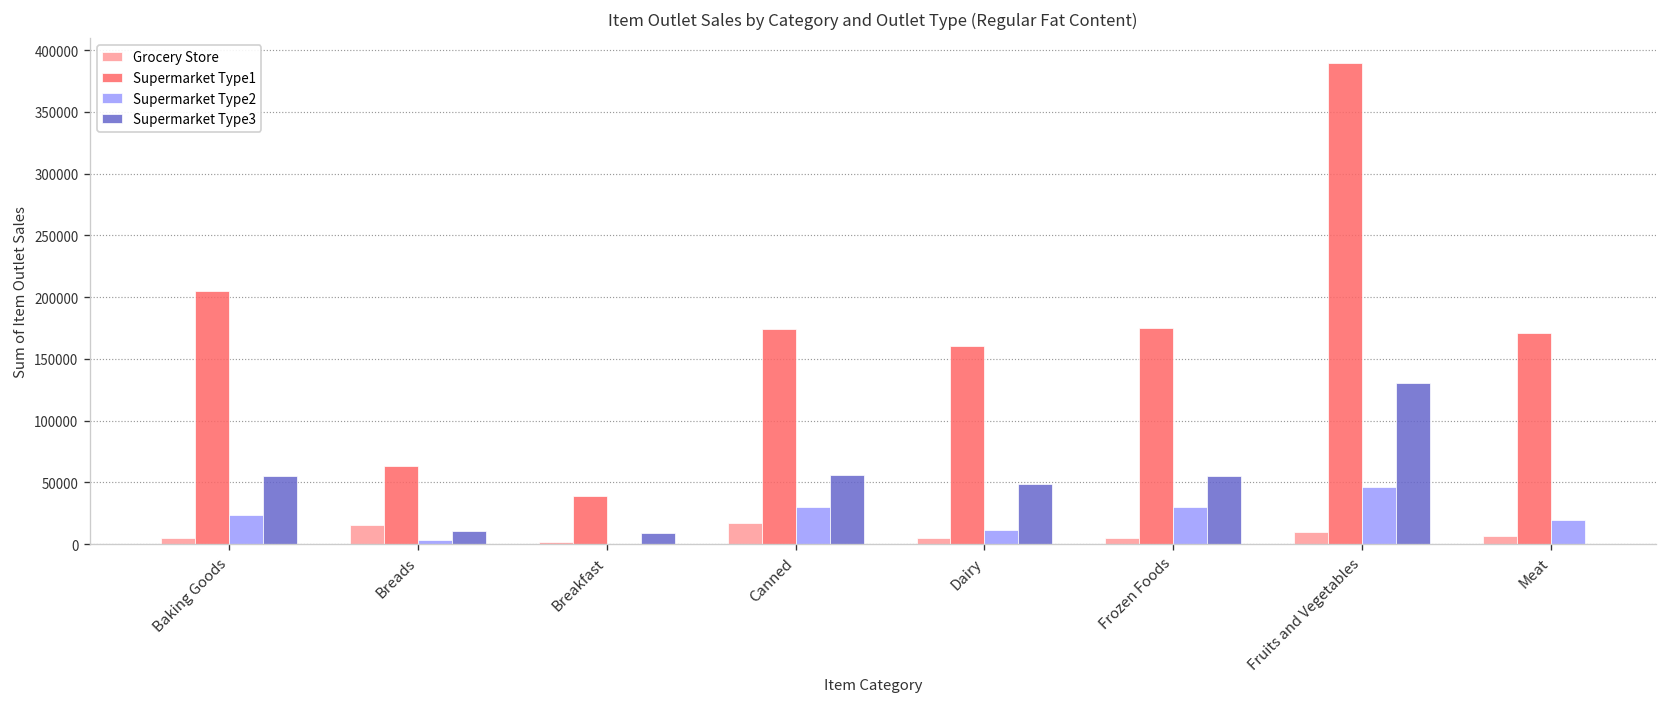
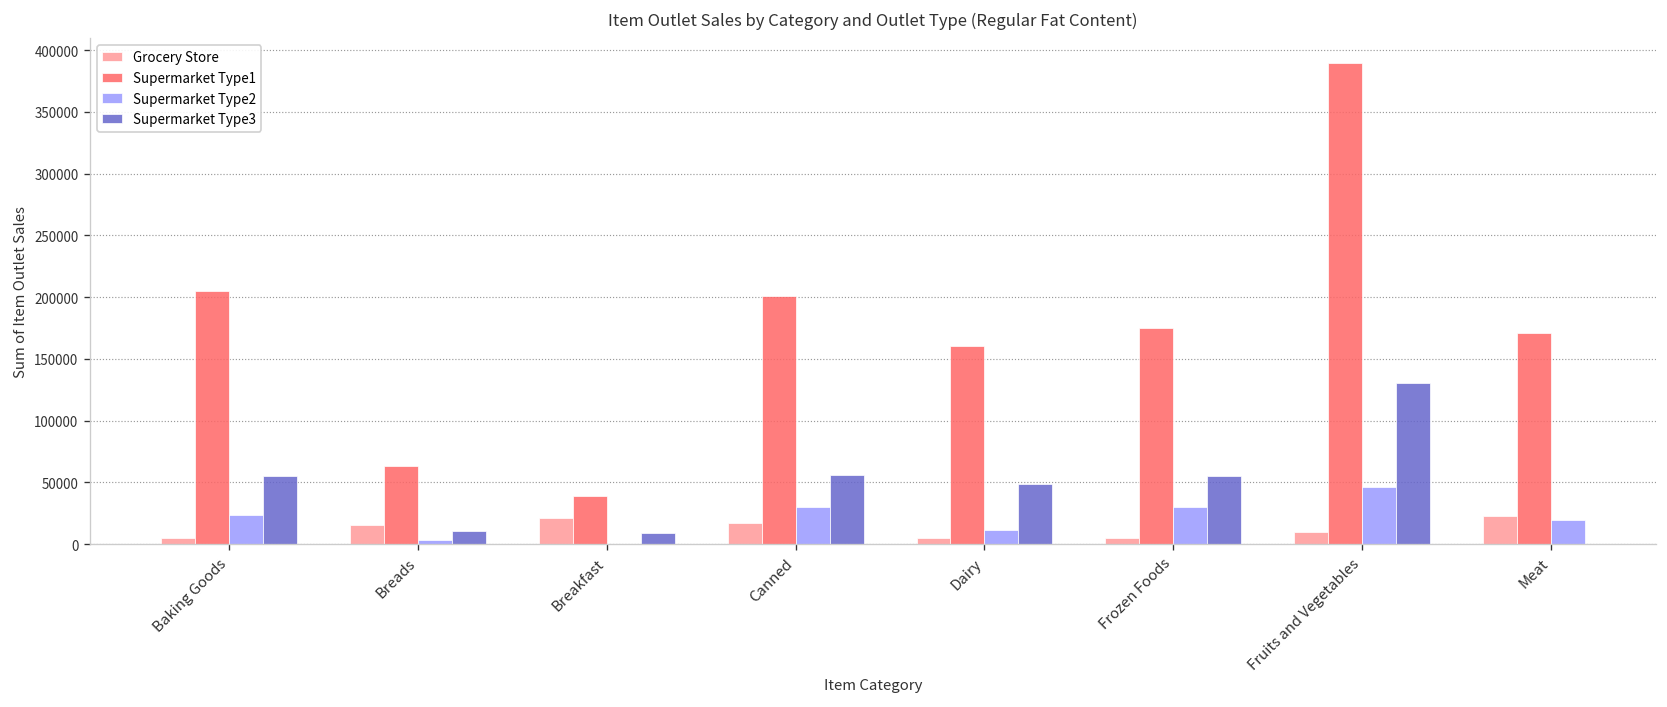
  {
    "Grocery Store": {
      "Baking Goods": 5000,
      "Breads": 15000,
-     "Breakfast": 2000,
+     "Breakfast": 21000,
      "Canned": 17000,
      "Dairy": 5000,
      "Frozen Foods": 5000,
      "Fruits and Vegetables": 9000,
-     "Meat": 7000
+     "Meat": 23000
    },
    "Supermarket Type1": {
      "Baking Goods": 205000,
      "Breads": 63000,
      "Breakfast": 39000,
-     "Canned": 174000,
+     "Canned": 201000,
      "Dairy": 161000,
      "Frozen Foods": 175000,
      "Fruits and Vegetables": 390000,
      "Meat": 171000
    }
  }
